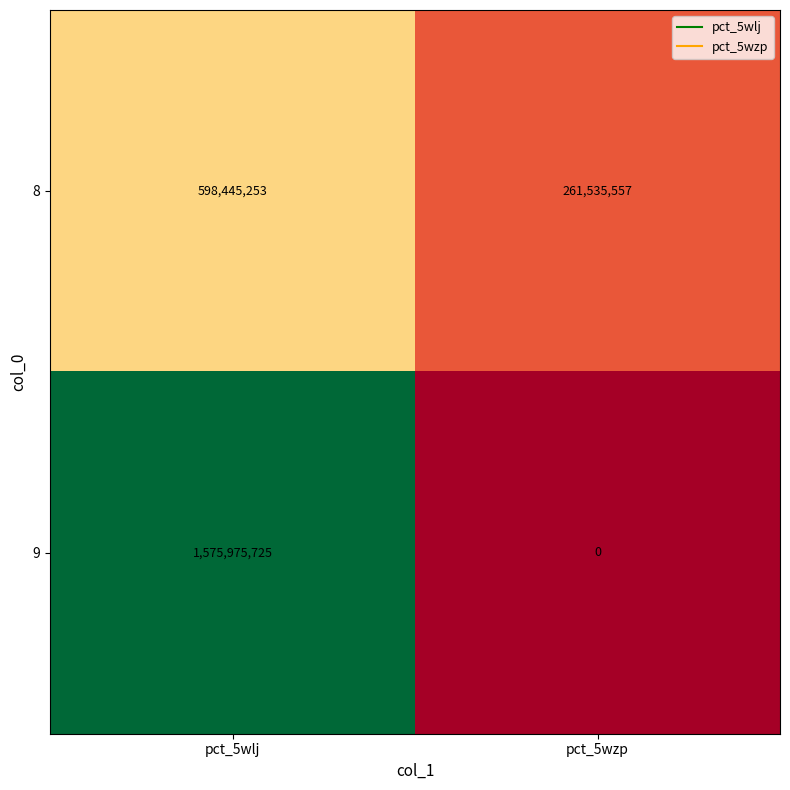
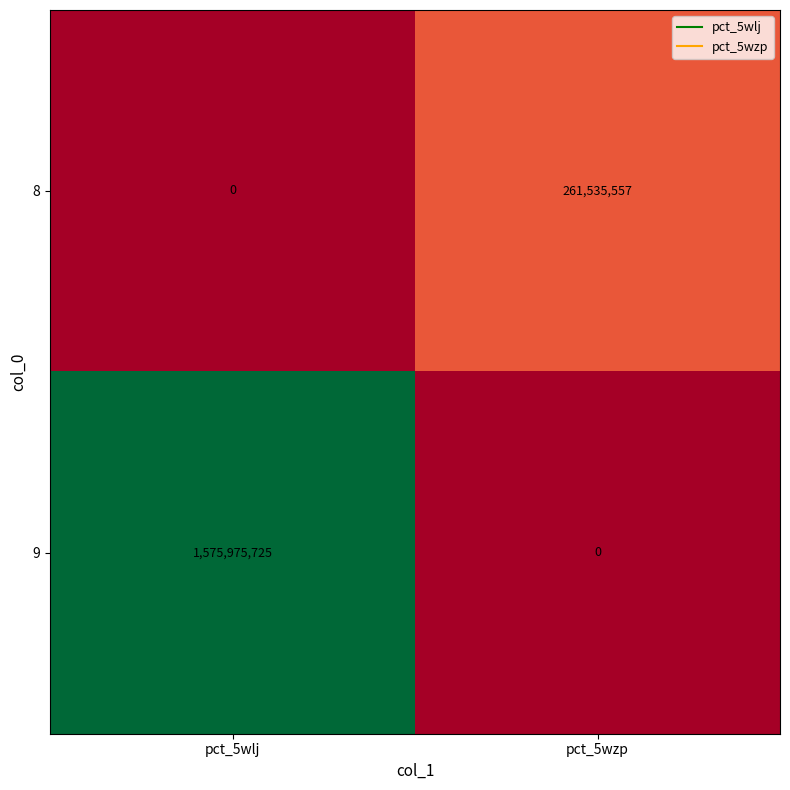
  {
    "8": {
-     "pct_5wlj": "598,445,253",
+     "pct_5wlj": "0",
      "pct_5wzp": "261,535,557"
    },
    "9": {
      "pct_5wlj": "1,575,975,725",
      "pct_5wzp": "0"
    }
  }
